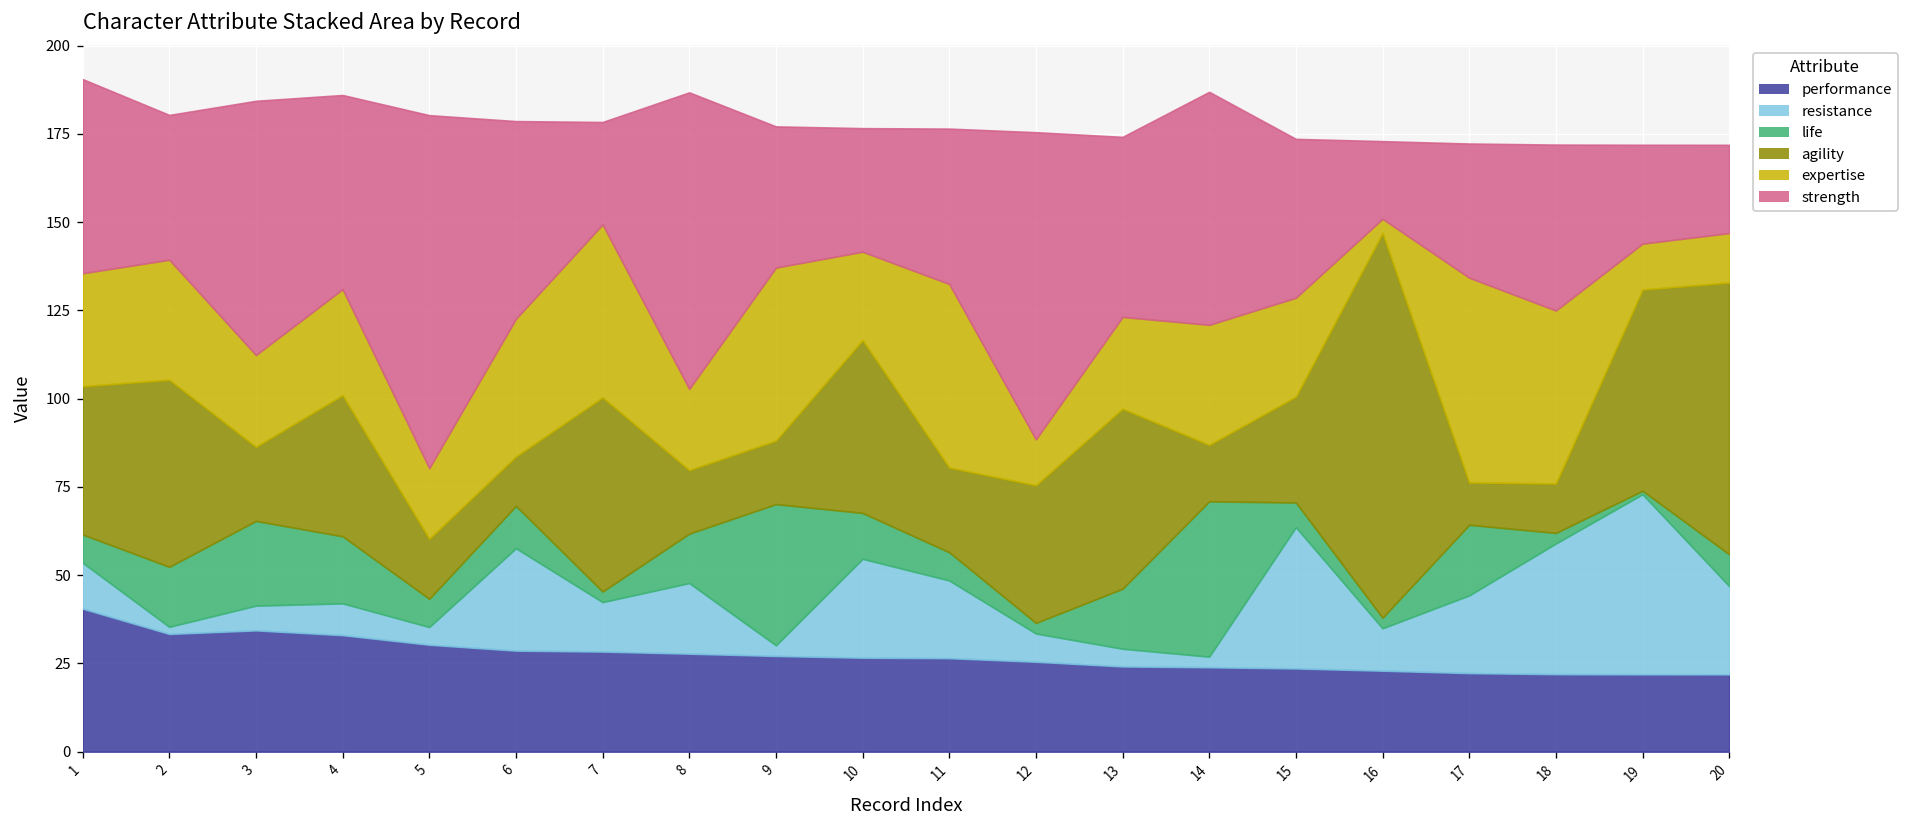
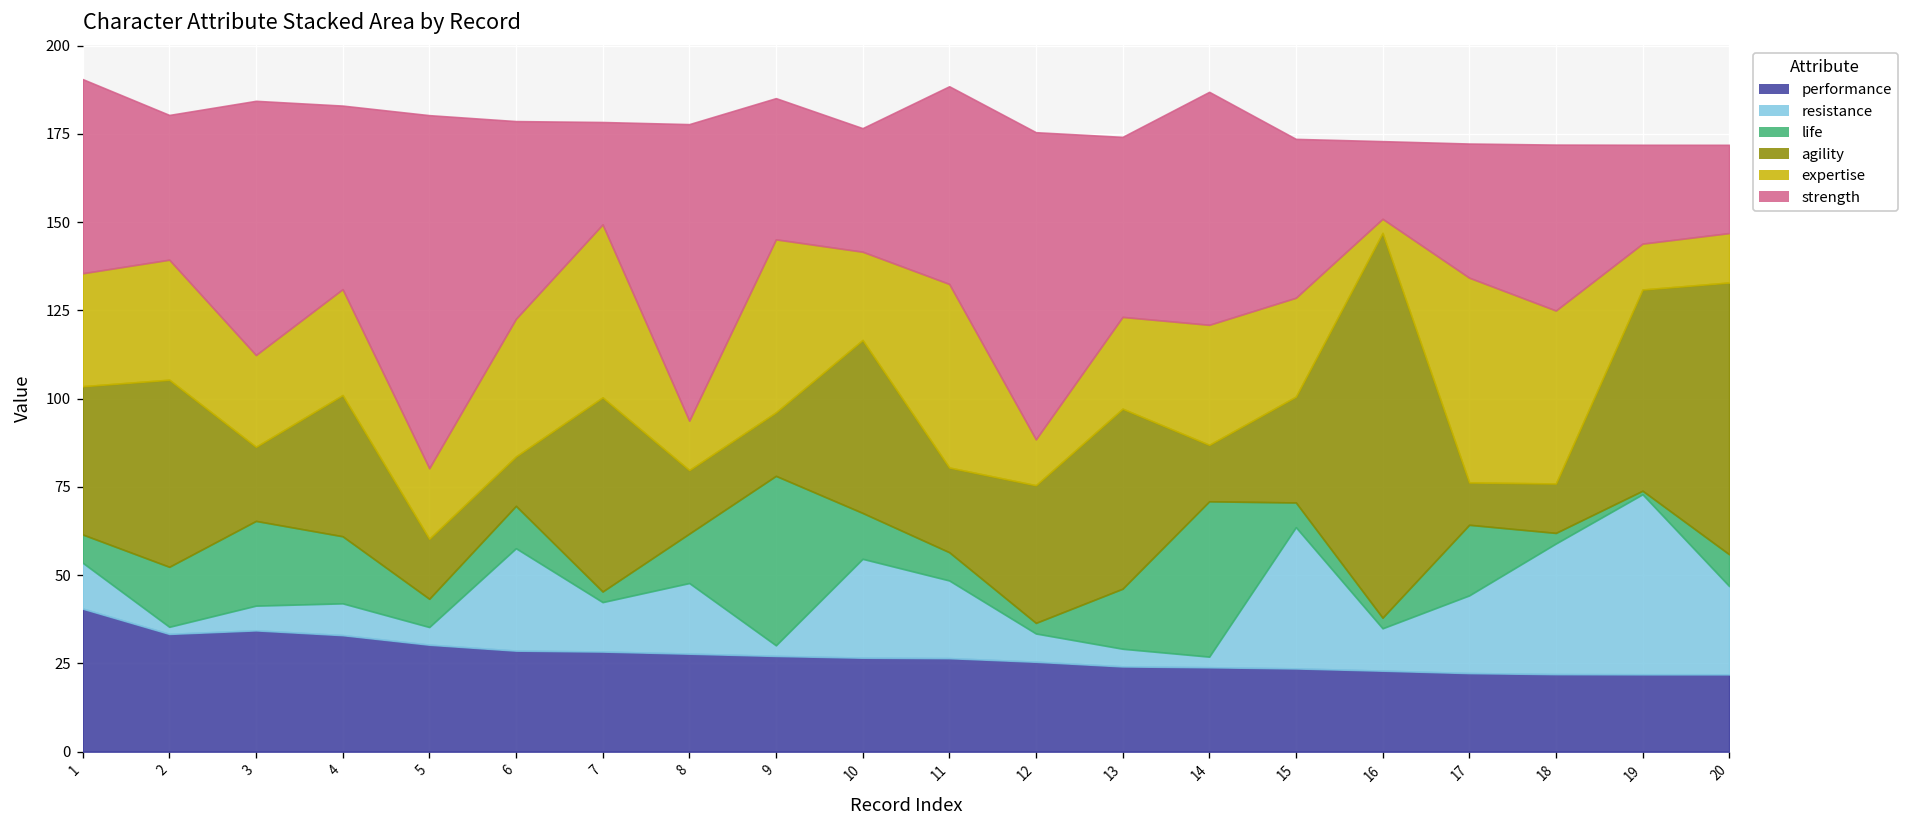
  {
    "performance": {
      "1": 41,
      "2": 33,
      "3": 34,
      "4": 33,
      "5": 30,
      "6": 29,
      "7": 28,
      "8": 28,
      "9": 27,
      "10": 27,
      "11": 26,
      "12": 25,
      "13": 24,
      "14": 24,
      "15": 24,
      "16": 23,
      "17": 22,
      "18": 22,
      "19": 22,
      "20": 22
    },
    "resistance": {
      "1": 13,
      "2": 2,
      "3": 7,
      "4": 9,
      "5": 5,
      "6": 29,
      "7": 14,
      "8": 20,
      "9": 3,
      "10": 28,
      "11": 22,
      "12": 8,
      "13": 5,
      "14": 3,
      "15": 40,
      "16": 12,
      "17": 22,
      "18": 37,
      "19": 51,
      "20": 25
    },
    "life": {
      "1": 8,
      "2": 17,
      "3": 24,
      "4": 19,
      "5": 8,
      "6": 12,
      "7": 3,
      "8": 14,
-     "9": 40,
+     "9": 48,
      "10": 13,
      "11": 8,
      "12": 3,
      "13": 17,
      "14": 44,
      "15": 7,
      "16": 3,
      "17": 20,
      "18": 3,
      "19": 1,
      "20": 9
    },
    "agility": {
      "1": 42,
      "2": 53,
      "3": 21,
      "4": 40,
      "5": 17,
      "6": 14,
      "7": 55,
      "8": 18,
      "9": 18,
      "10": 49,
      "11": 24,
      "12": 39,
      "13": 51,
      "14": 16,
      "15": 30,
      "16": 109,
      "17": 12,
      "18": 14,
      "19": 57,
      "20": 77
    },
    "expertise": {
      "1": 32,
      "2": 34,
      "3": 26,
      "4": 30,
      "5": 20,
      "6": 39,
      "7": 49,
-     "8": 23,
+     "8": 14,
      "9": 49,
      "10": 25,
      "11": 52,
      "12": 13,
      "13": 26,
      "14": 34,
      "15": 28,
      "16": 4,
      "17": 58,
      "18": 49,
      "19": 13,
      "20": 14
    },
    "strength": {
      "1": 55,
      "2": 41,
      "3": 72,
-     "4": 55,
+     "4": 52,
      "5": 100,
      "6": 56,
      "7": 29,
      "8": 84,
      "9": 40,
      "10": 35,
-     "11": 44,
+     "11": 56,
      "12": 87,
      "13": 51,
      "14": 66,
      "15": 45,
      "16": 22,
      "17": 38,
      "18": 47,
      "19": 28,
      "20": 25
    }
  }
